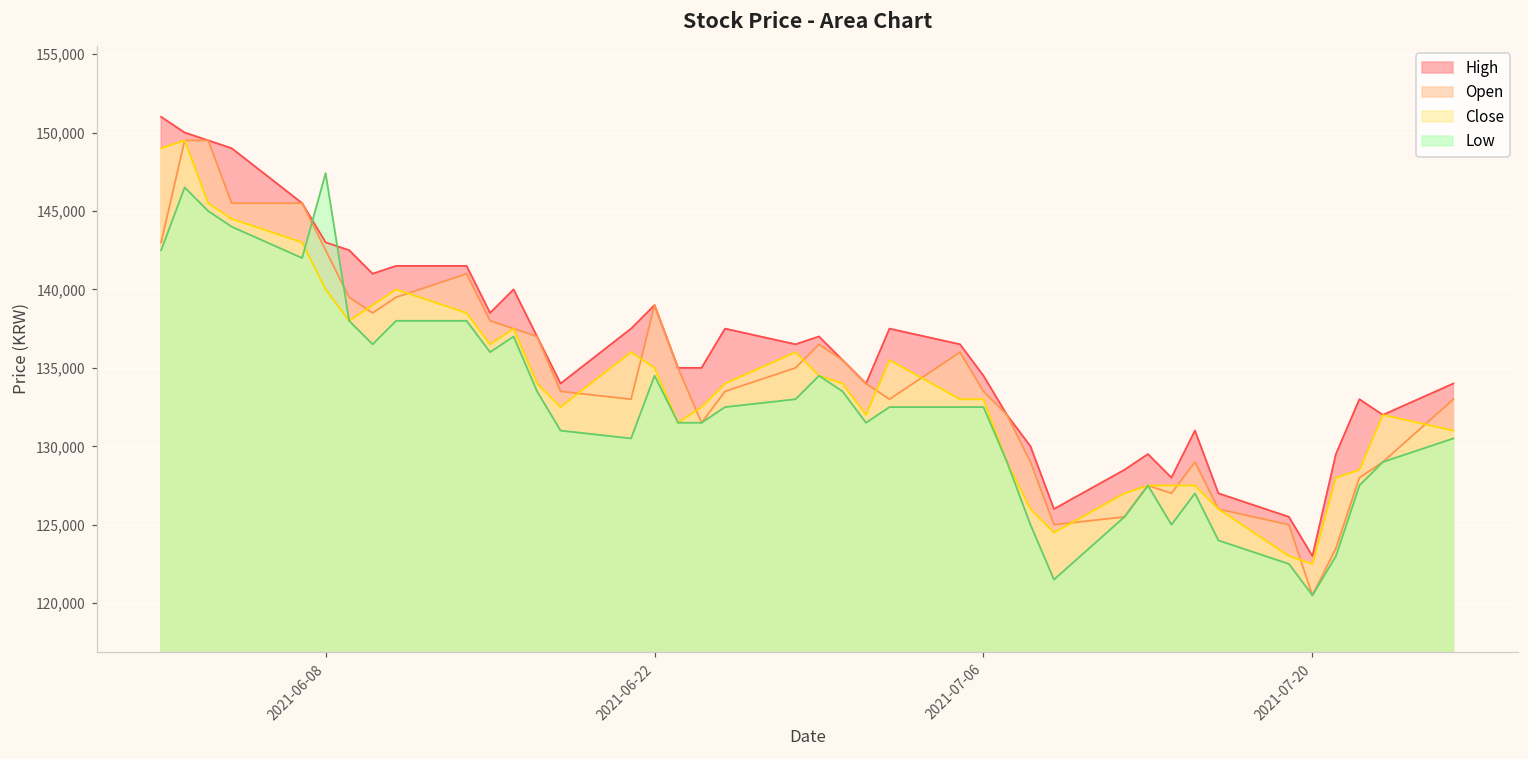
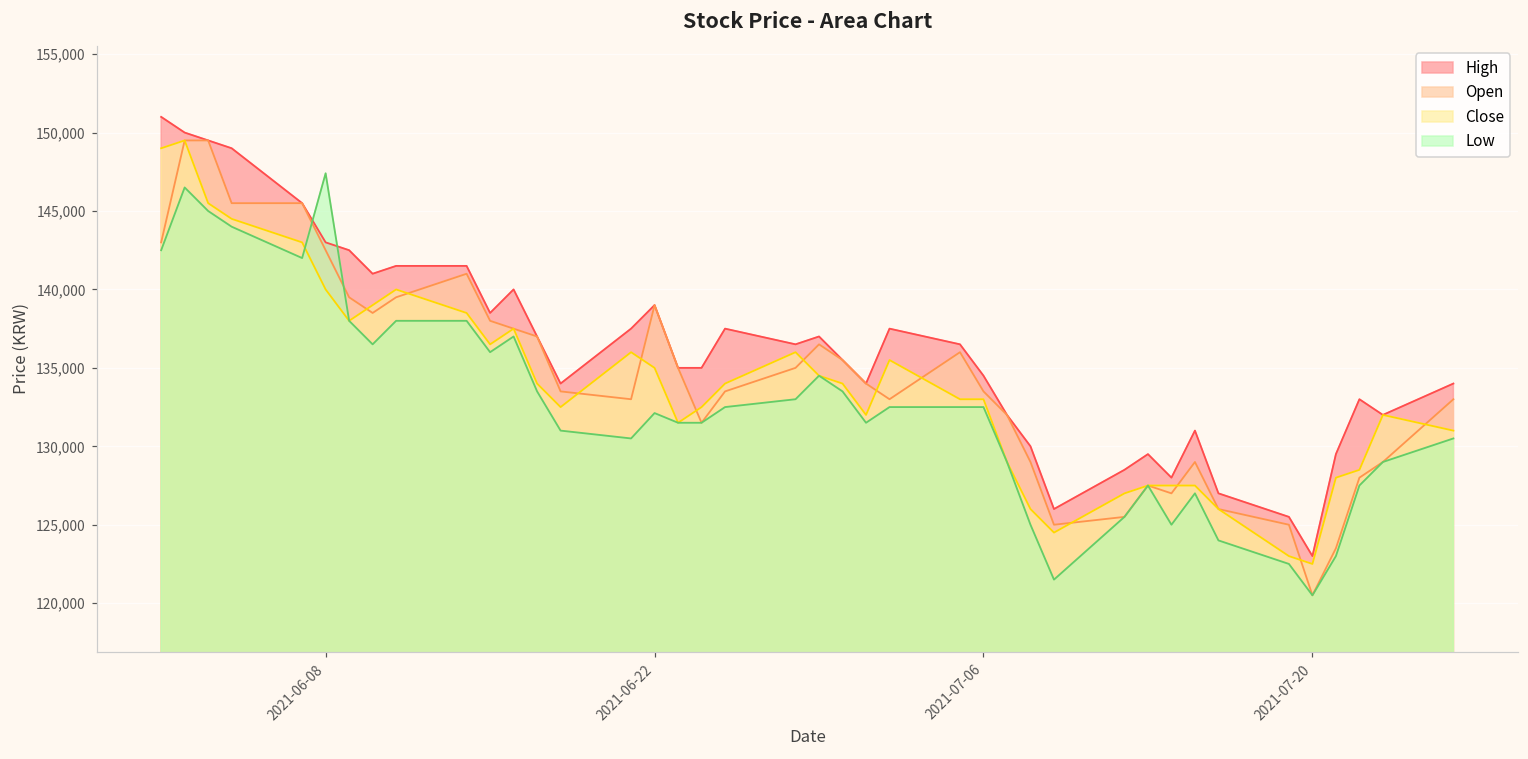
  {
    "Low": {
      "2021-06-08": "147,400",
-     "2021-06-22": "134,500",
+     "2021-06-22": "132,100",
      "2021-07-06": "132,500"
    }
  }
